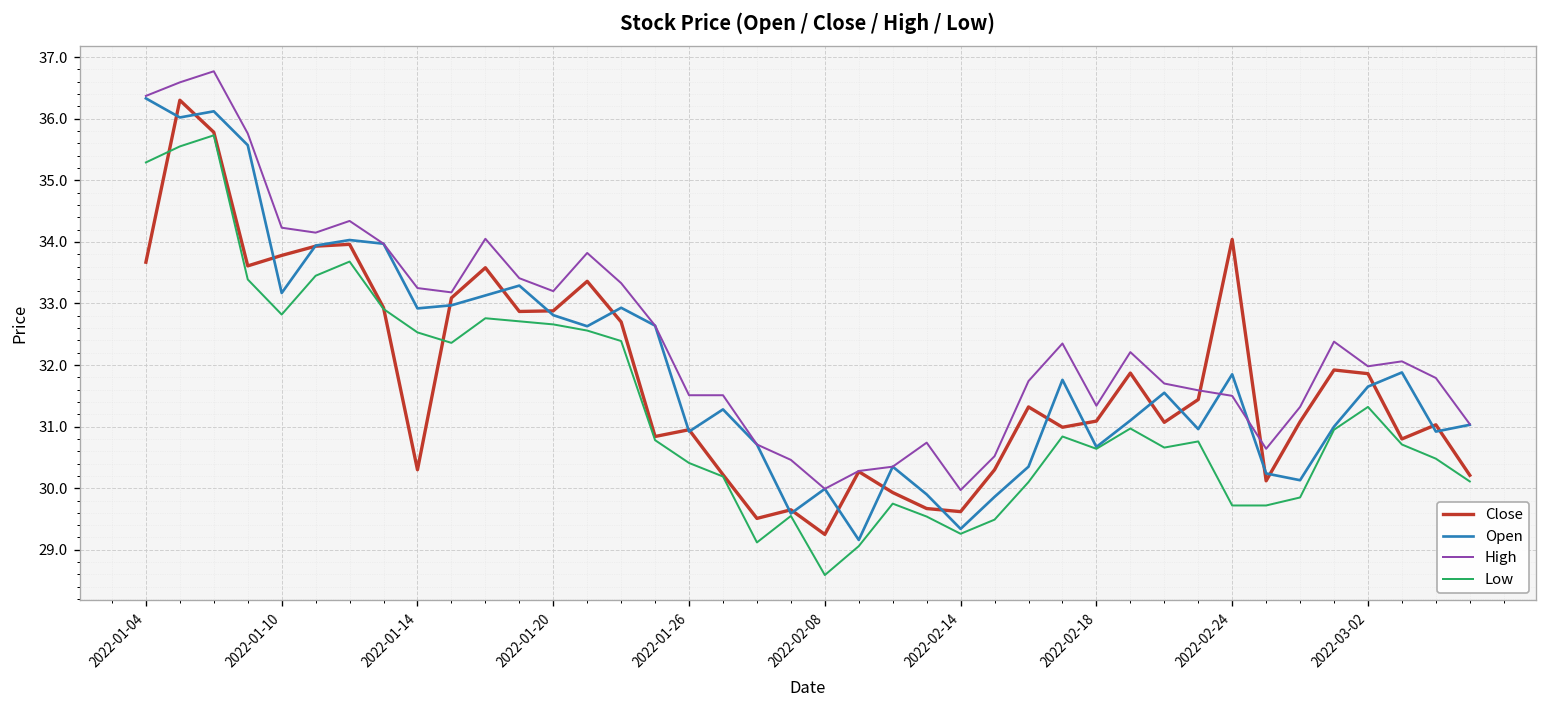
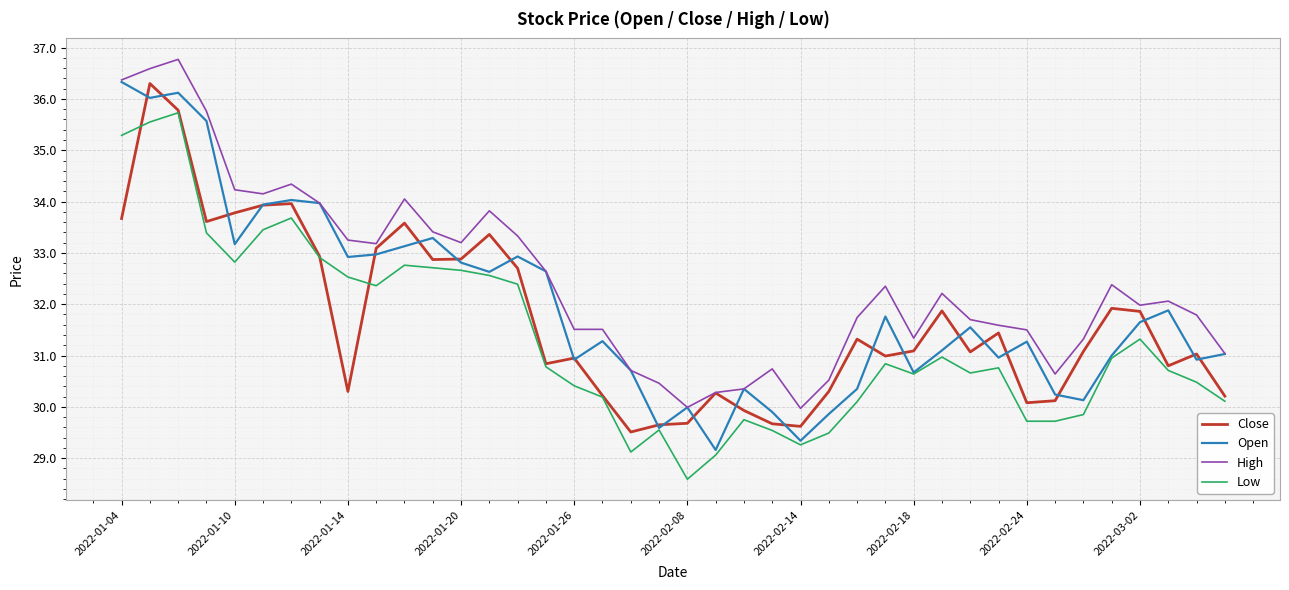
  {
    "Close": {
      "2022-01-04": 33.7,
      "2022-01-10": 33.8,
      "2022-01-14": 30.3,
      "2022-01-20": 32.9,
-     "2022-02-08": 29.3,
+     "2022-02-08": 29.7,
      "2022-02-14": 29.6,
      "2022-02-18": 31.1,
-     "2022-02-24": 34.0,
+     "2022-02-24": 30.1,
      "2022-03-02": 31.9
    },
    "Open": {
      "2022-01-10": 33.2,
      "2022-01-14": 32.9,
      "2022-01-20": 32.8,
      "2022-02-14": 29.3,
-     "2022-02-24": 31.9,
+     "2022-02-24": 31.3,
      "2022-03-02": 31.7
    },
    "High": {
      "2022-01-10": 34.2,
      "2022-01-14": 33.3,
      "2022-01-20": 33.2,
      "2022-01-26": 31.5,
      "2022-02-14": 30.0,
      "2022-02-18": 31.3,
      "2022-02-24": 31.5,
      "2022-03-02": 32.0
    },
    "Low": {
      "2022-01-04": 35.3,
      "2022-01-10": 32.8,
      "2022-01-14": 32.5,
      "2022-01-20": 32.7,
      "2022-01-26": 30.4,
      "2022-02-08": 28.6,
      "2022-02-14": 29.3,
      "2022-02-24": 29.7,
      "2022-03-02": 31.3
    }
  }
